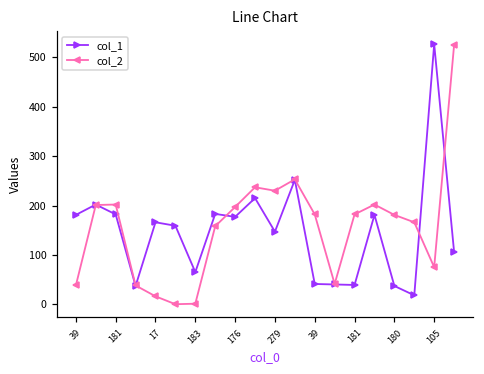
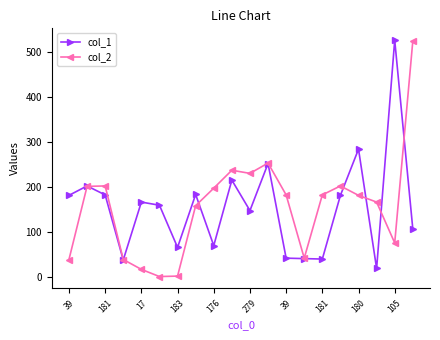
  {
    "col_1": {
      "183": 70,
-     "176": 180,
+     "176": 70,
      "279": 150,
-     "180": 40,
+     "180": 280,
      "105": 530
    },
    "col_2": {
      "183": 0,
      "176": 200,
      "279": 230,
      "180": 180,
      "105": 80
    }
  }
